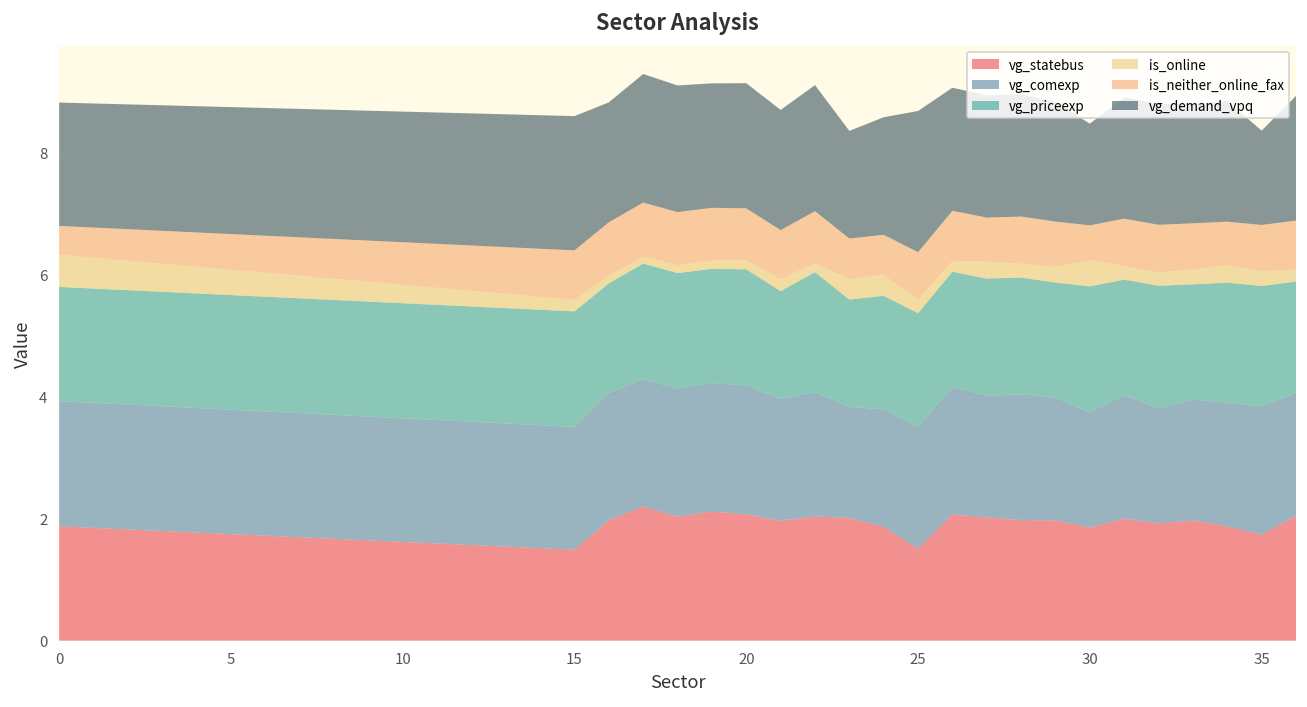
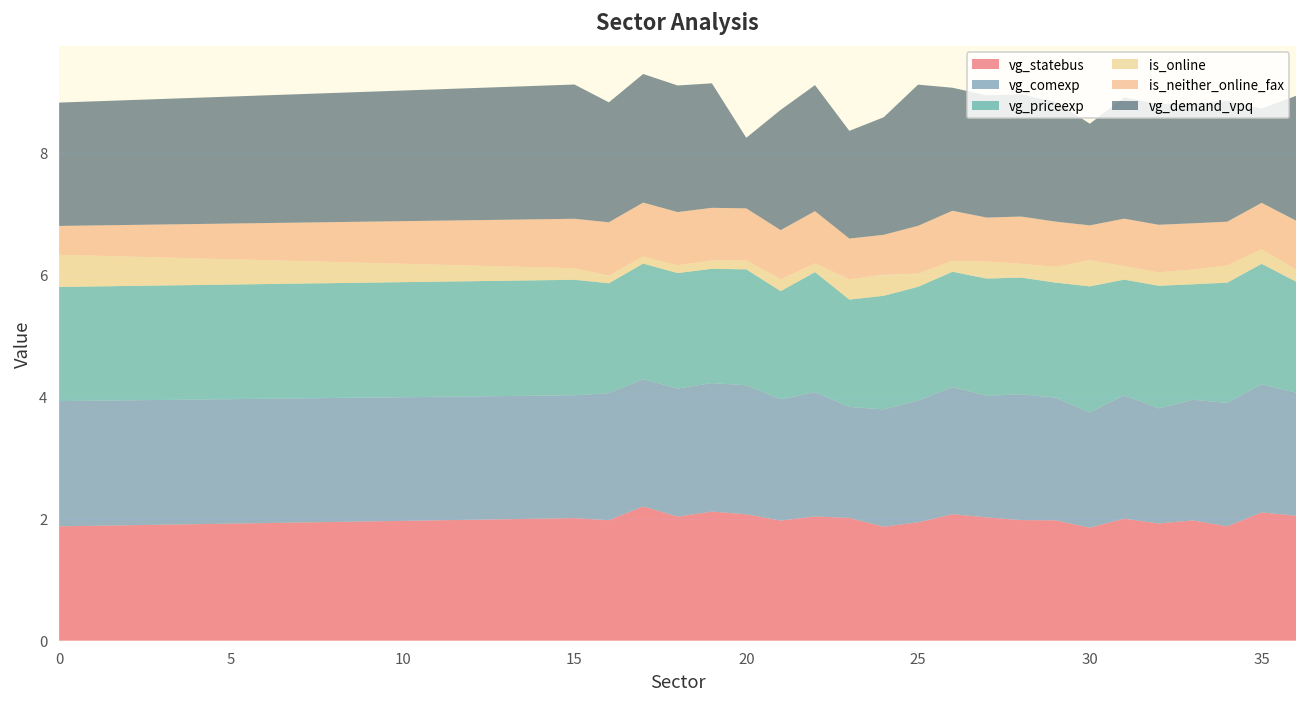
  {
    "vg_statebus": {
      "0": 1.9,
-     "15": 1.5,
+     "15": 2.0,
      "20": 2.1,
-     "25": 1.5,
+     "25": 1.9,
      "30": 1.9,
-     "35": 1.7
+     "35": 2.1
    },
    "vg_demand_vpq": {
      "0": 2.0,
      "15": 2.2,
-     "20": 2.1,
+     "20": 1.2,
      "25": 2.3,
      "30": 1.7
    }
  }
